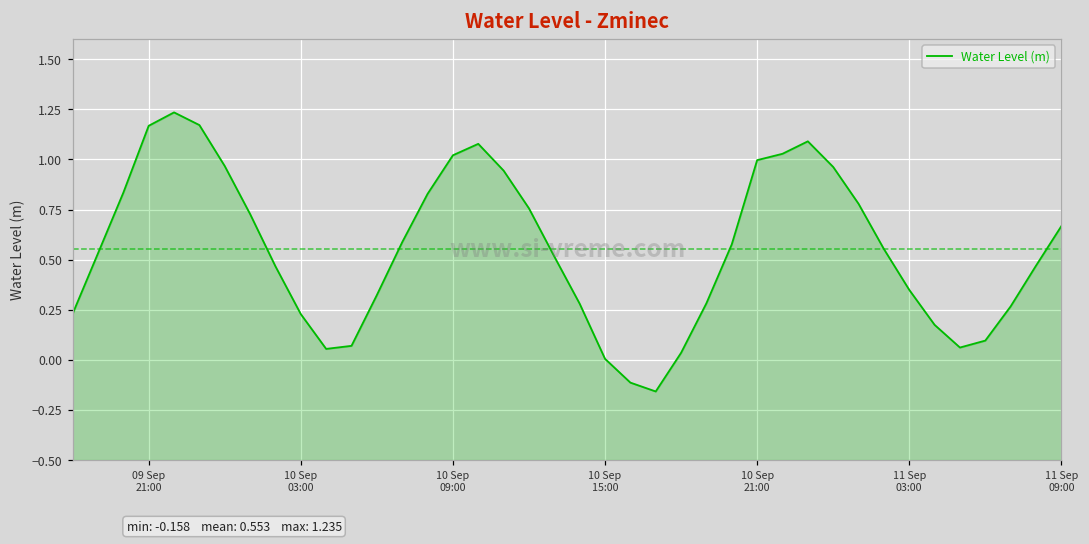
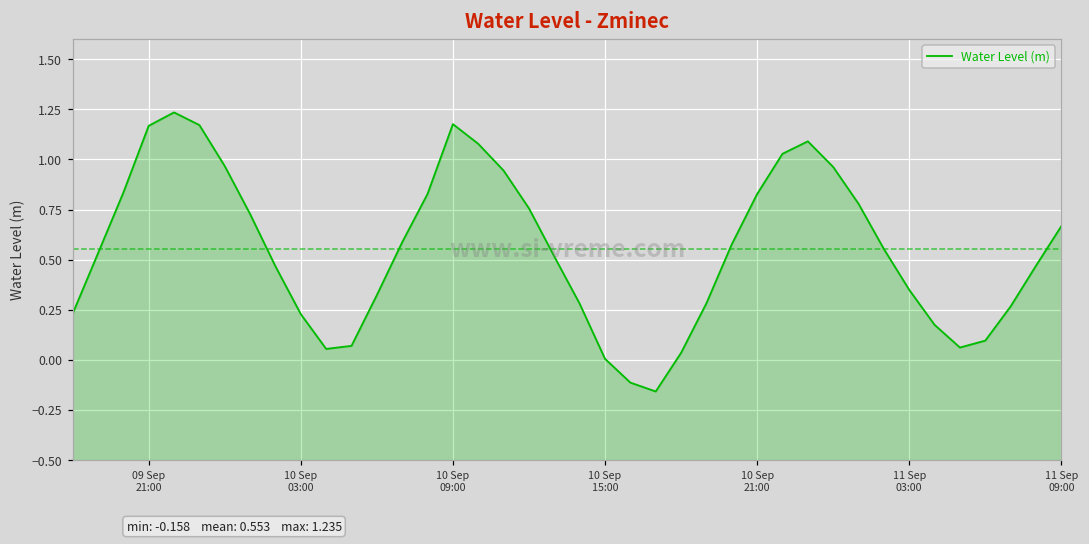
  {
    "09 Sep 21:00": 1.17,
    "10 Sep 03:00": 0.23,
-   "10 Sep 09:00": 1.02,
+   "10 Sep 09:00": 1.18,
    "10 Sep 15:00": 0.01,
-   "10 Sep 21:00": 1.00,
+   "10 Sep 21:00": 0.83,
    "11 Sep 03:00": 0.35,
    "11 Sep 09:00": 0.67
  }
